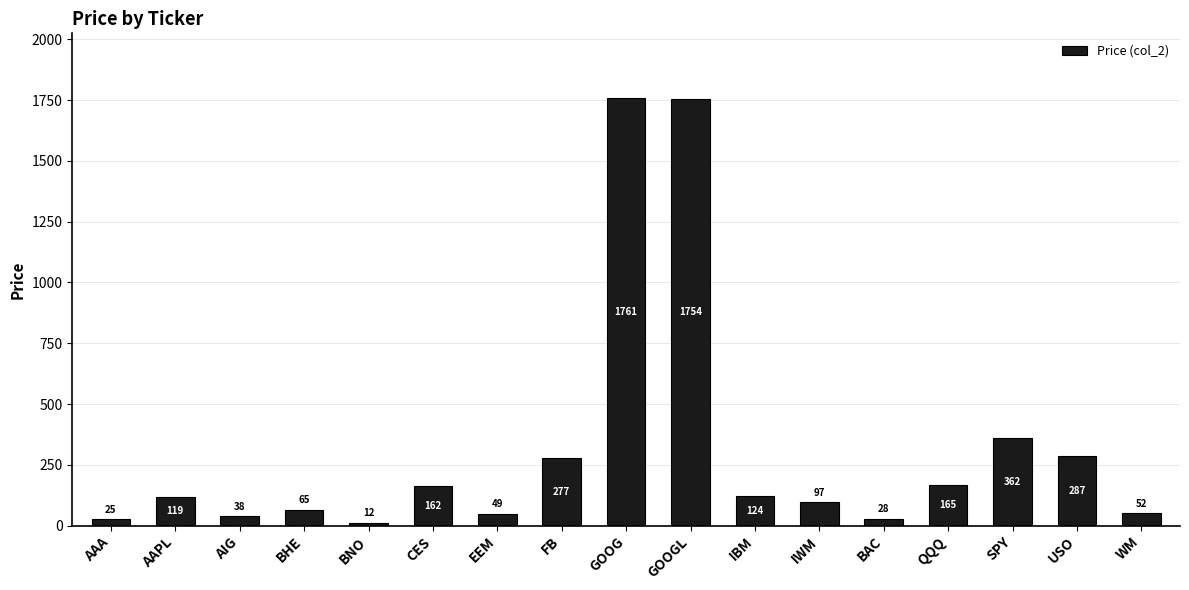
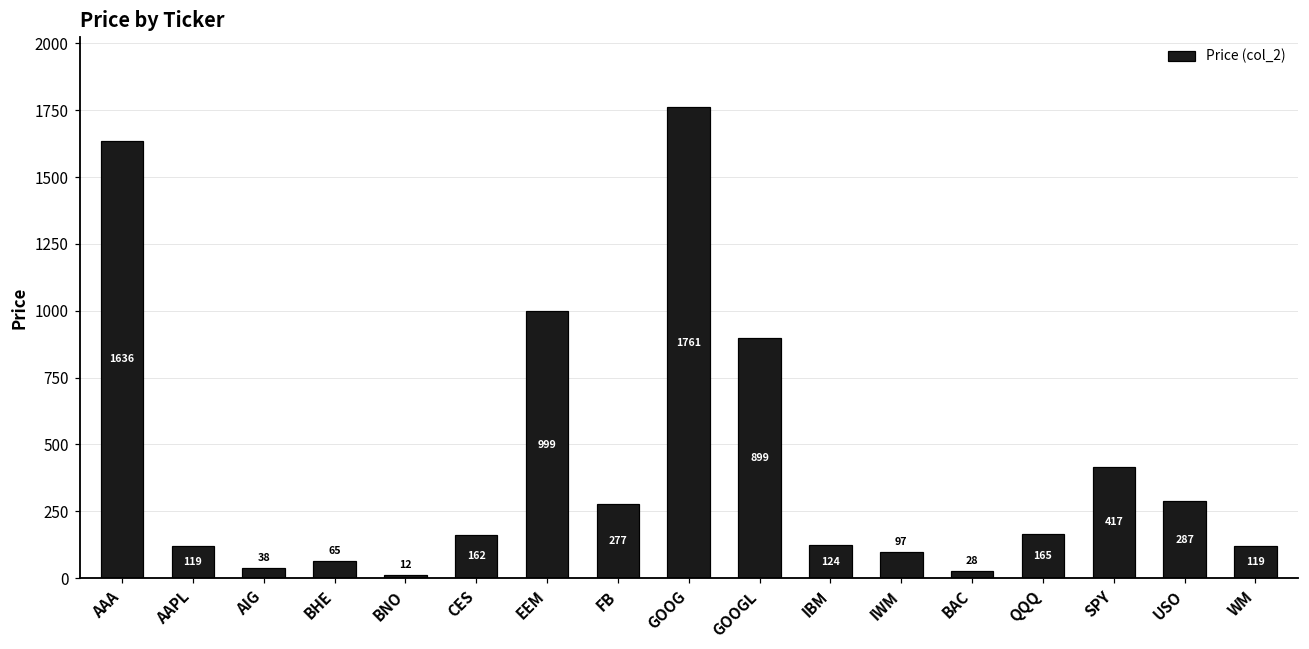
  {
-   "AAA": 25,
+   "AAA": 1636,
    "AAPL": 119,
    "AIG": 38,
    "BHE": 65,
    "BNO": 12,
    "CES": 162,
-   "EEM": 49,
+   "EEM": 999,
    "FB": 277,
    "GOOG": 1761,
-   "GOOGL": 1754,
+   "GOOGL": 899,
    "IBM": 124,
    "IWM": 97,
    "BAC": 28,
    "QQQ": 165,
-   "SPY": 362,
+   "SPY": 417,
    "USO": 287,
-   "WM": 52
+   "WM": 119
  }
